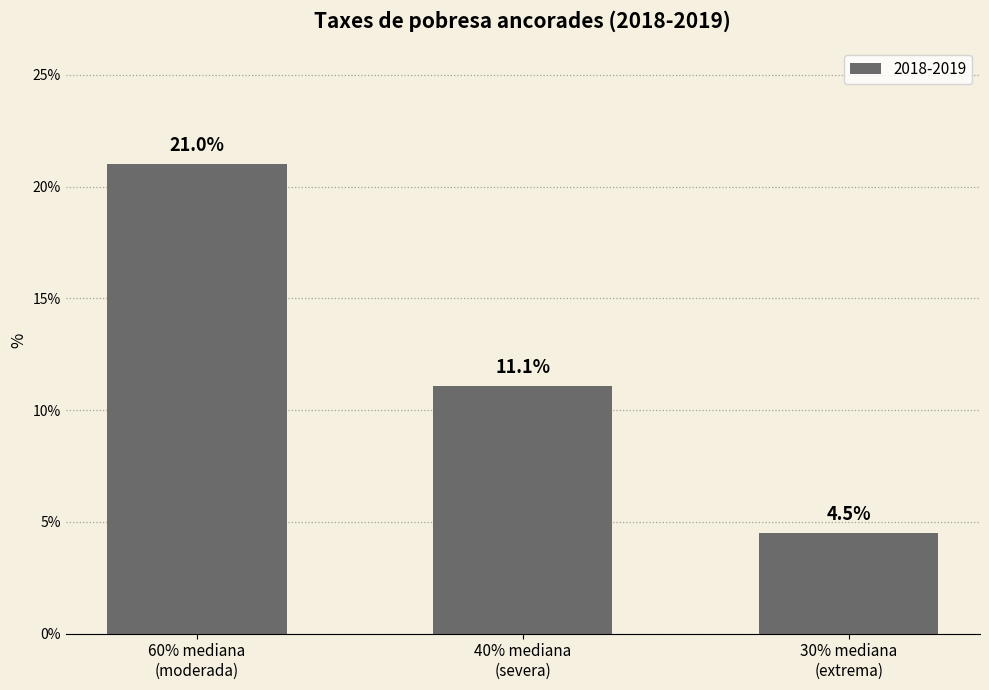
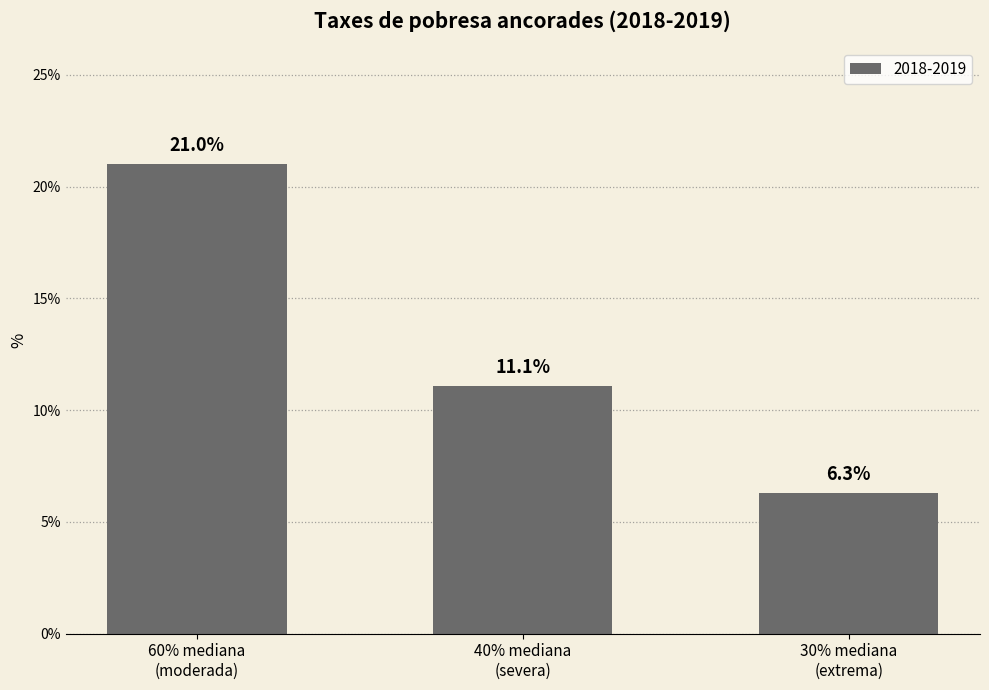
  {
    "60% mediana (moderada)": "21.0%",
    "40% mediana (severa)": "11.1%",
-   "30% mediana (extrema)": "4.5%"
+   "30% mediana (extrema)": "6.3%"
  }
